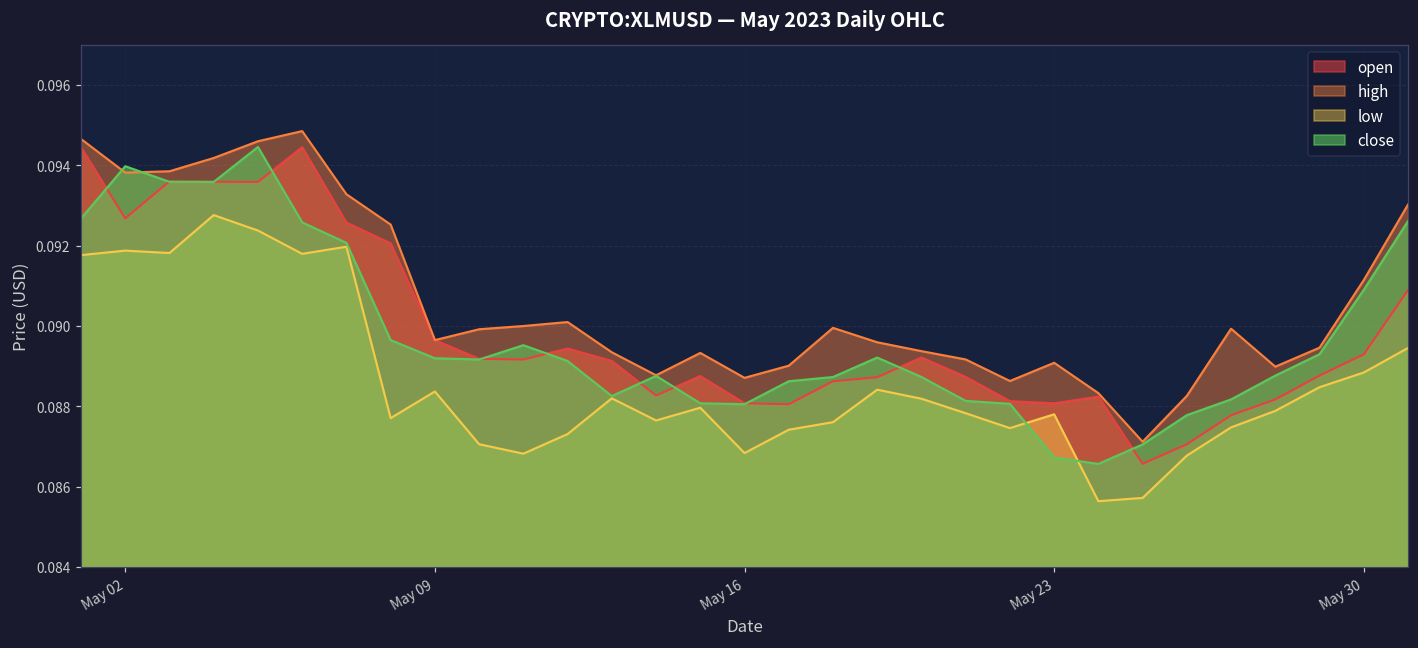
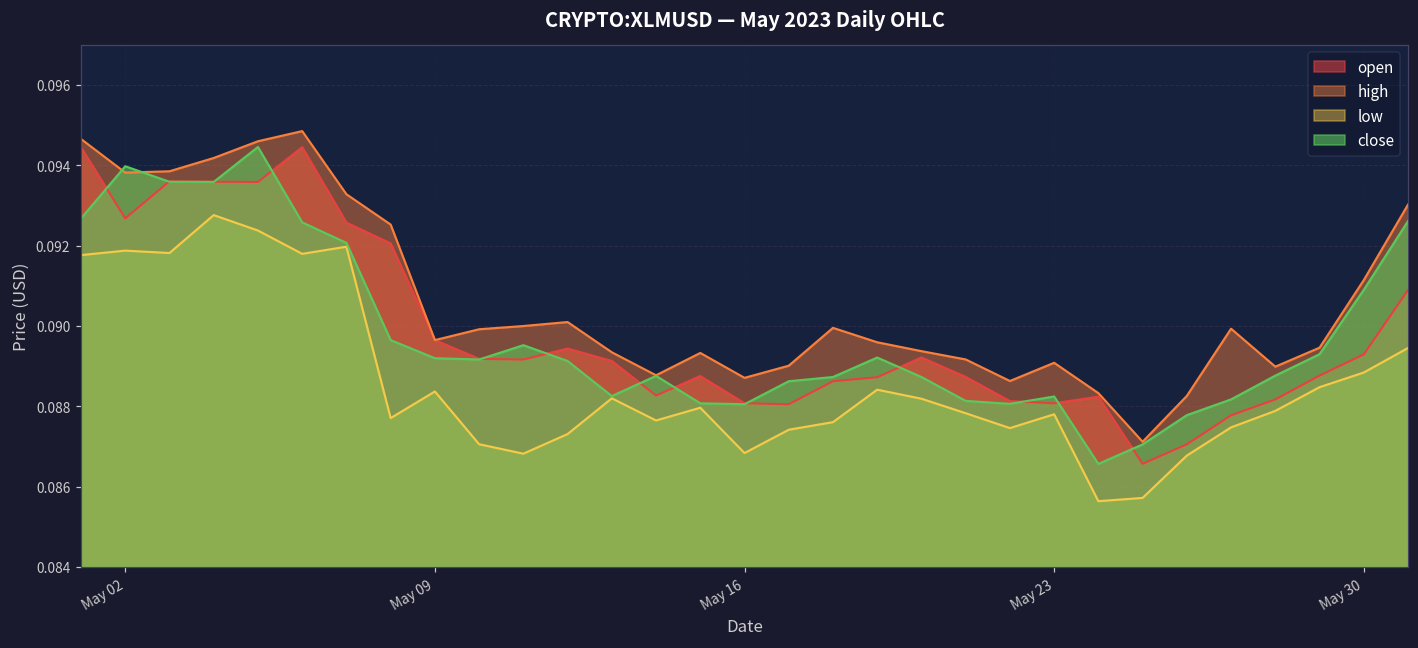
  {
    "close": {
      "May 02": 0.0940,
      "May 09": 0.0892,
-     "May 23": 0.0867,
+     "May 23": 0.0882,
      "May 30": 0.0909
    }
  }
